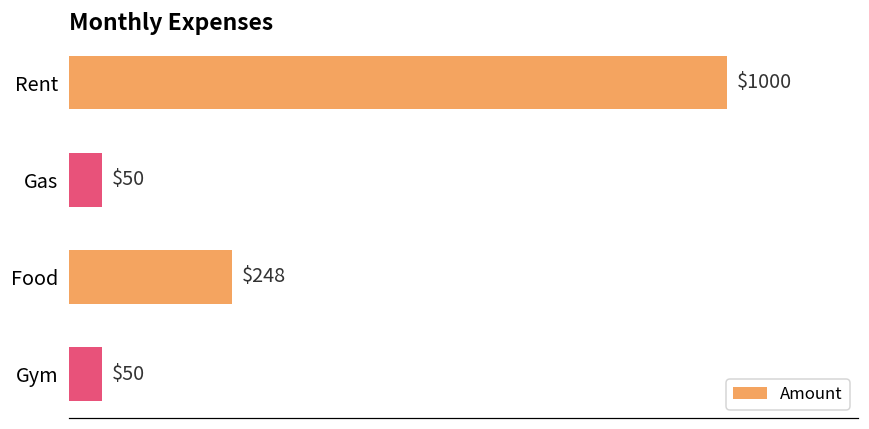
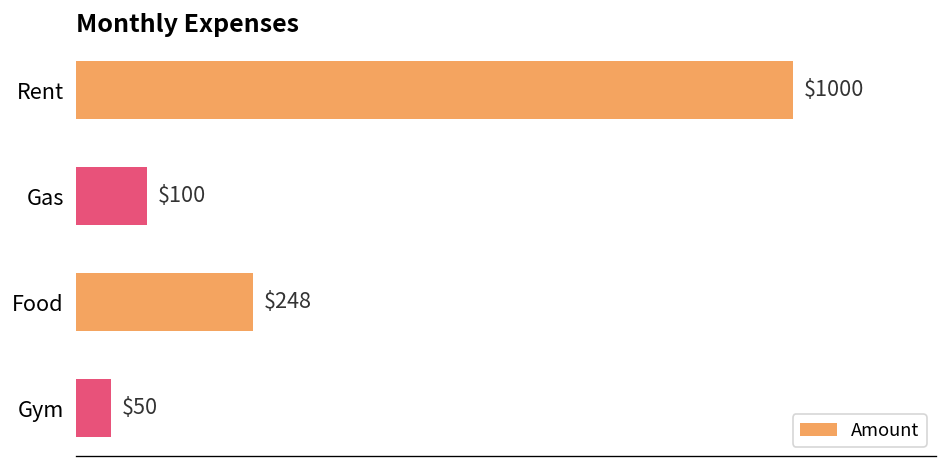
  {
    "Rent": "$1000",
-   "Gas": "$50",
+   "Gas": "$100",
    "Food": "$248",
    "Gym": "$50"
  }
